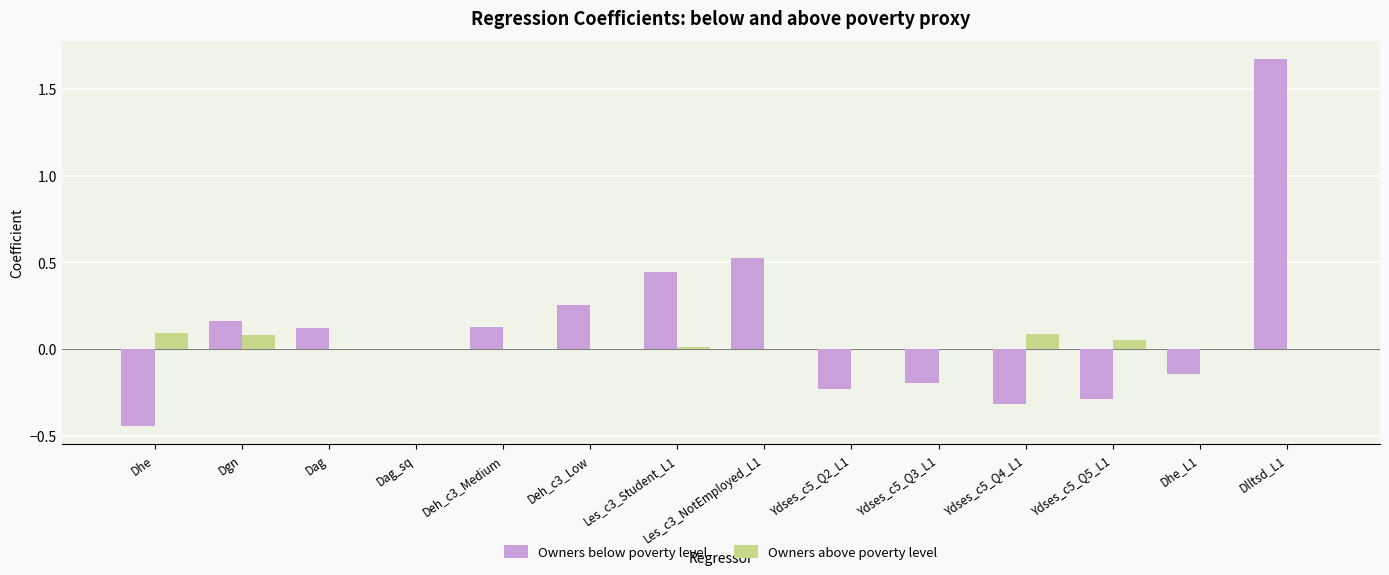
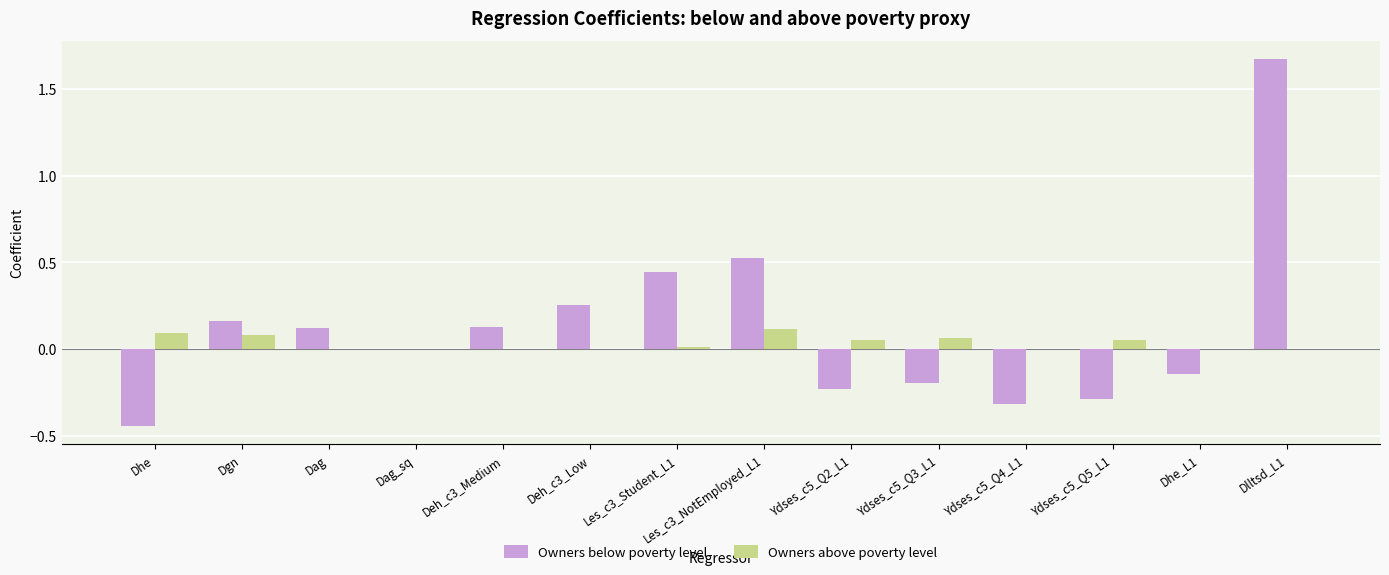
  {
    "Owners below poverty level": {
      "Dhe": -0.44,
      "Dgn": 0.16,
      "Dag": 0.12,
      "Deh_c3_Medium": 0.13,
      "Deh_c3_Low": 0.25,
      "Les_c3_Student_L1": 0.45,
      "Les_c3_NotEmployed_L1": 0.52,
      "Ydses_c5_Q2_L1": -0.23,
      "Ydses_c5_Q3_L1": -0.19,
      "Ydses_c5_Q4_L1": -0.32,
      "Ydses_c5_Q5_L1": -0.28,
      "Dhe_L1": -0.14,
      "Dlltsd_L1": 1.67
    },
    "Owners above poverty level": {
      "Dhe": 0.10,
      "Dgn": 0.08,
-     "Les_c3_NotEmployed_L1": 0.00,
-     "Ydses_c5_Q2_L1": 0.00,
-     "Ydses_c5_Q3_L1": 0.00,
-     "Ydses_c5_Q4_L1": 0.09,
+     "Les_c3_NotEmployed_L1": 0.12,
+     "Ydses_c5_Q2_L1": 0.05,
+     "Ydses_c5_Q3_L1": 0.06,
+     "Ydses_c5_Q4_L1": 0.00,
      "Ydses_c5_Q5_L1": 0.06
    }
  }
